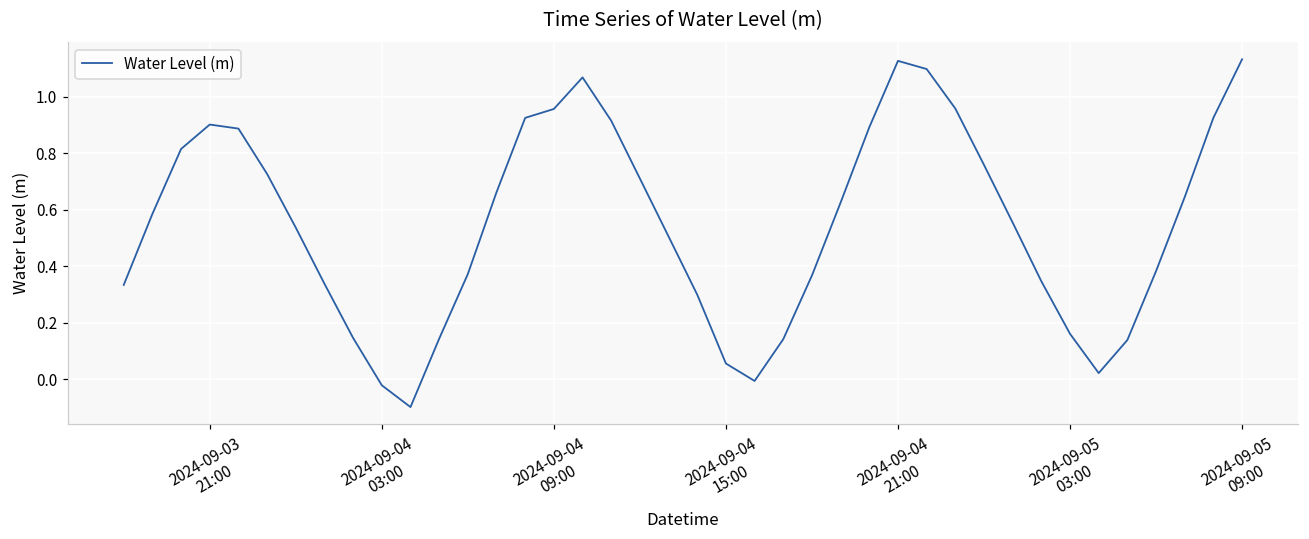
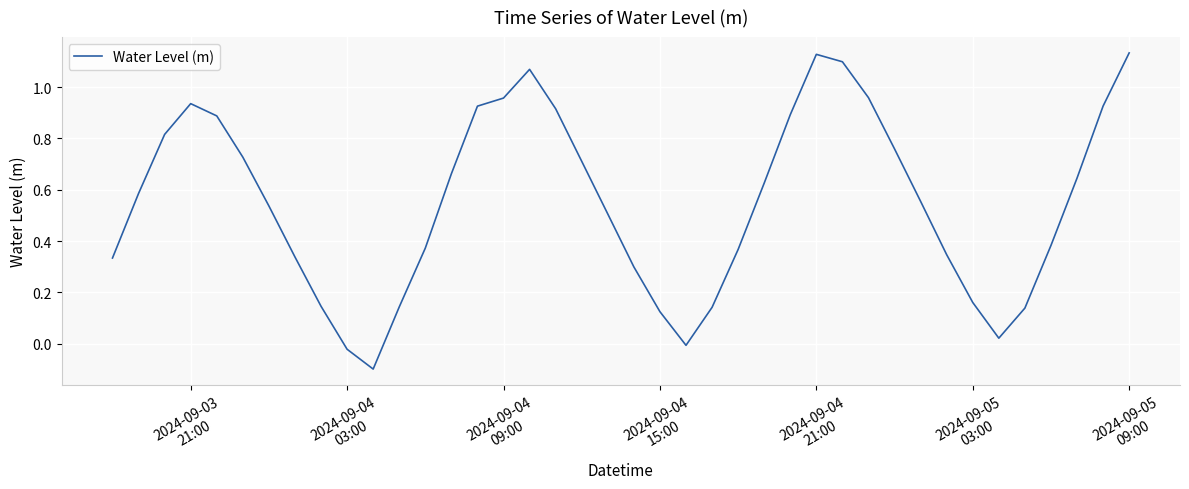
  {
-   "2024-09-03 21:00": 0.90,
+   "2024-09-03 21:00": 0.94,
    "2024-09-04 03:00": -0.02,
    "2024-09-04 09:00": 0.96,
-   "2024-09-04 15:00": 0.06,
+   "2024-09-04 15:00": 0.12,
    "2024-09-04 21:00": 1.13,
    "2024-09-05 03:00": 0.16,
    "2024-09-05 09:00": 1.13
  }
